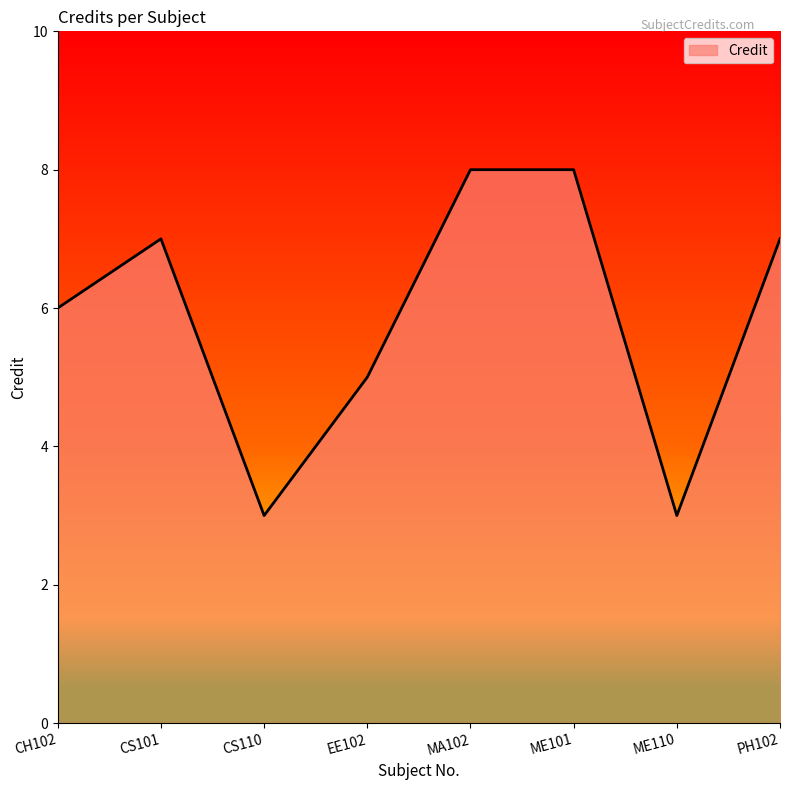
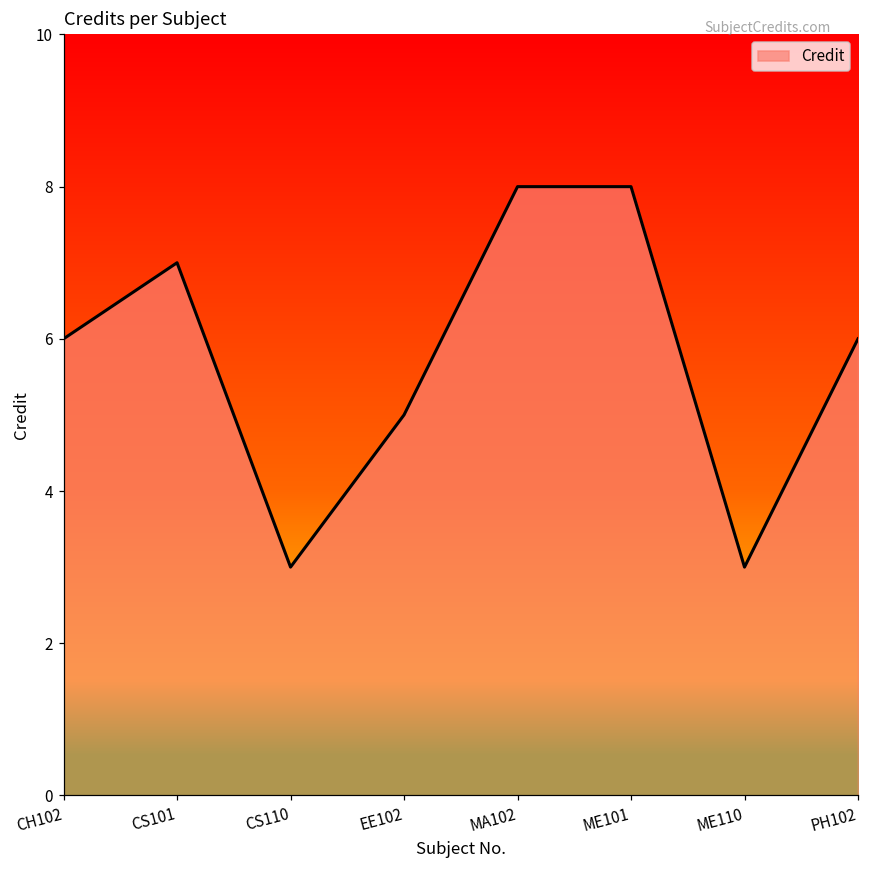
  {
    "CH102": 6,
    "CS101": 7,
    "CS110": 3,
    "EE102": 5,
    "MA102": 8,
    "ME101": 8,
    "ME110": 3,
-   "PH102": 7
+   "PH102": 6
  }
